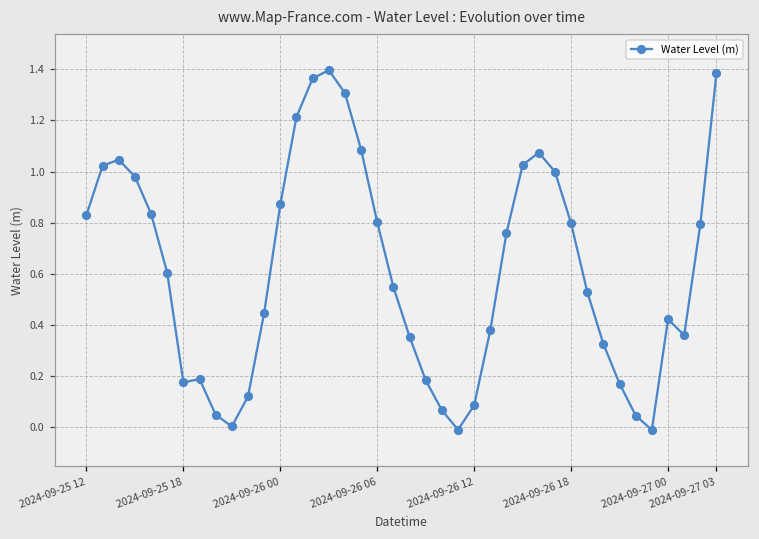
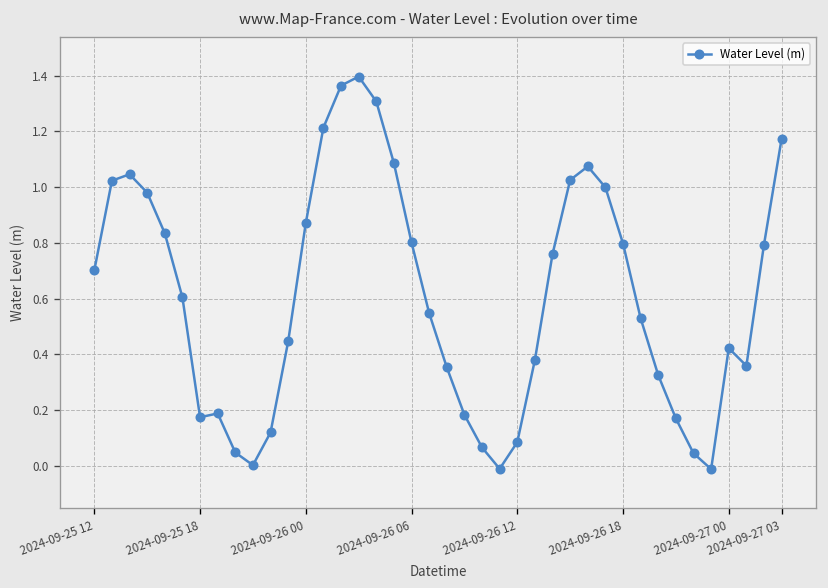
  {
-   "2024-09-25 12": 0.83,
+   "2024-09-25 12": 0.70,
    "2024-09-25 18": 0.17,
    "2024-09-26 00": 0.87,
    "2024-09-26 06": 0.80,
    "2024-09-26 12": 0.08,
    "2024-09-26 18": 0.80,
    "2024-09-27 00": 0.42,
-   "2024-09-27 03": 1.39
+   "2024-09-27 03": 1.17
  }
